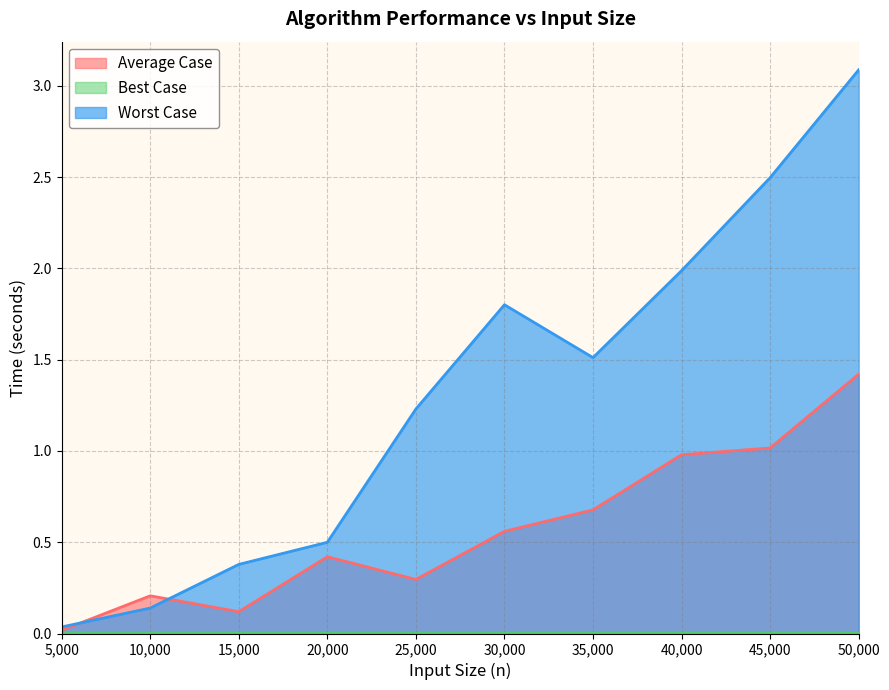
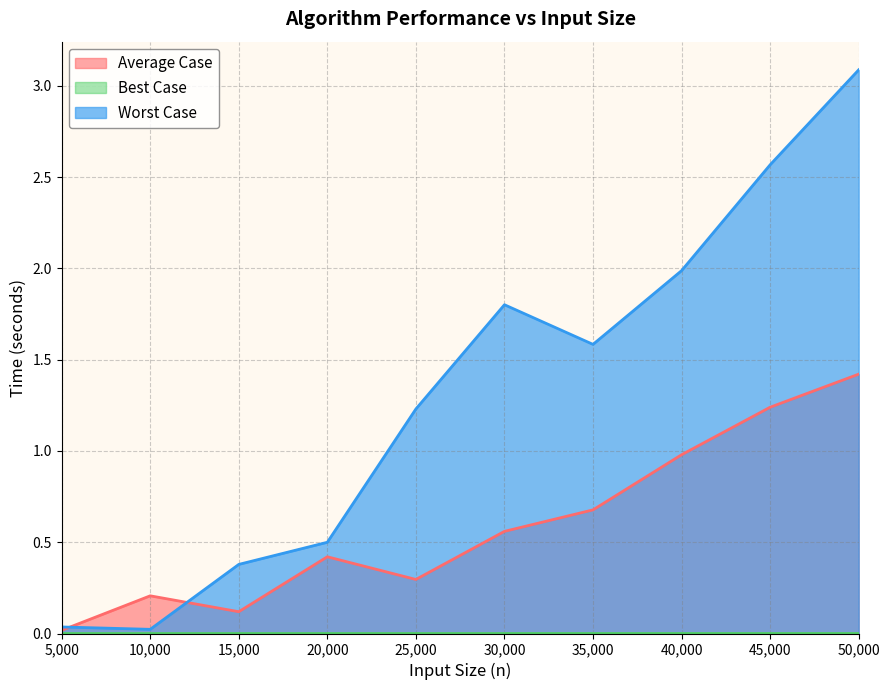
  {
    "Average Case": {
      "5,000": 0.02,
      "10,000": 0.21,
      "15,000": 0.12,
      "20,000": 0.42,
      "25,000": 0.30,
      "30,000": 0.56,
      "35,000": 0.68,
      "40,000": 0.98,
-     "45,000": 1.02,
+     "45,000": 1.24,
      "50,000": 1.42
    },
    "Best Case": {
      "5,000": 0.00,
      "10,000": 0.00,
      "15,000": 0.00,
      "20,000": 0.00,
      "25,000": 0.00,
      "30,000": 0.00,
      "35,000": 0.00,
      "40,000": 0.00,
      "45,000": 0.00,
      "50,000": 0.00
    },
    "Worst Case": {
      "5,000": 0.04,
-     "10,000": 0.14,
+     "10,000": 0.02,
      "15,000": 0.38,
      "20,000": 0.50,
      "25,000": 1.23,
      "30,000": 1.80,
-     "35,000": 1.51,
+     "35,000": 1.58,
      "40,000": 1.99,
-     "45,000": 2.50,
+     "45,000": 2.57,
      "50,000": 3.09
    }
  }
